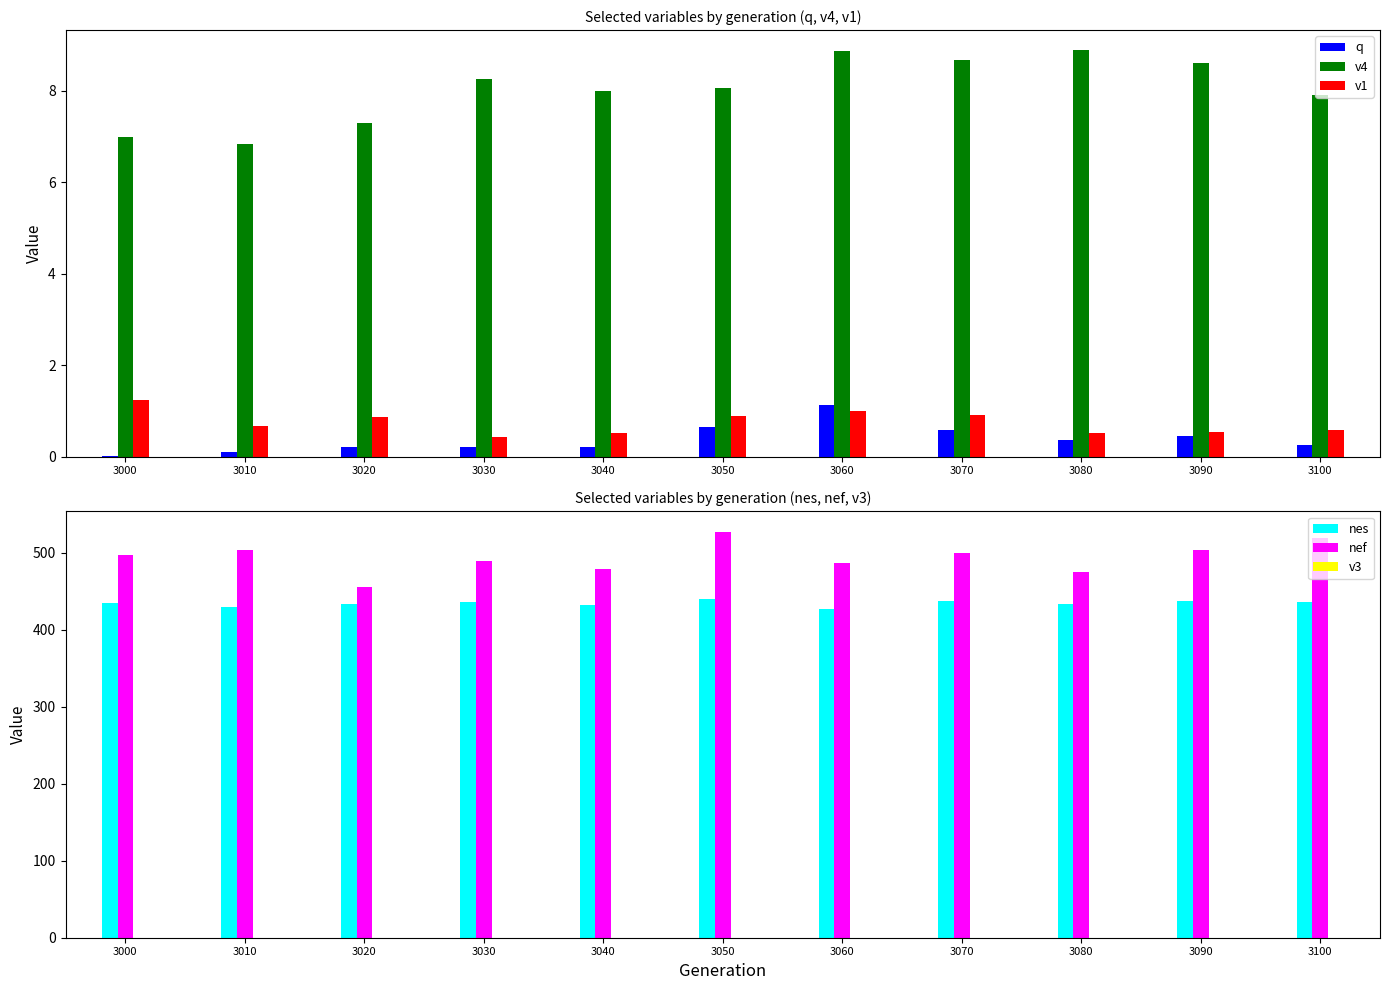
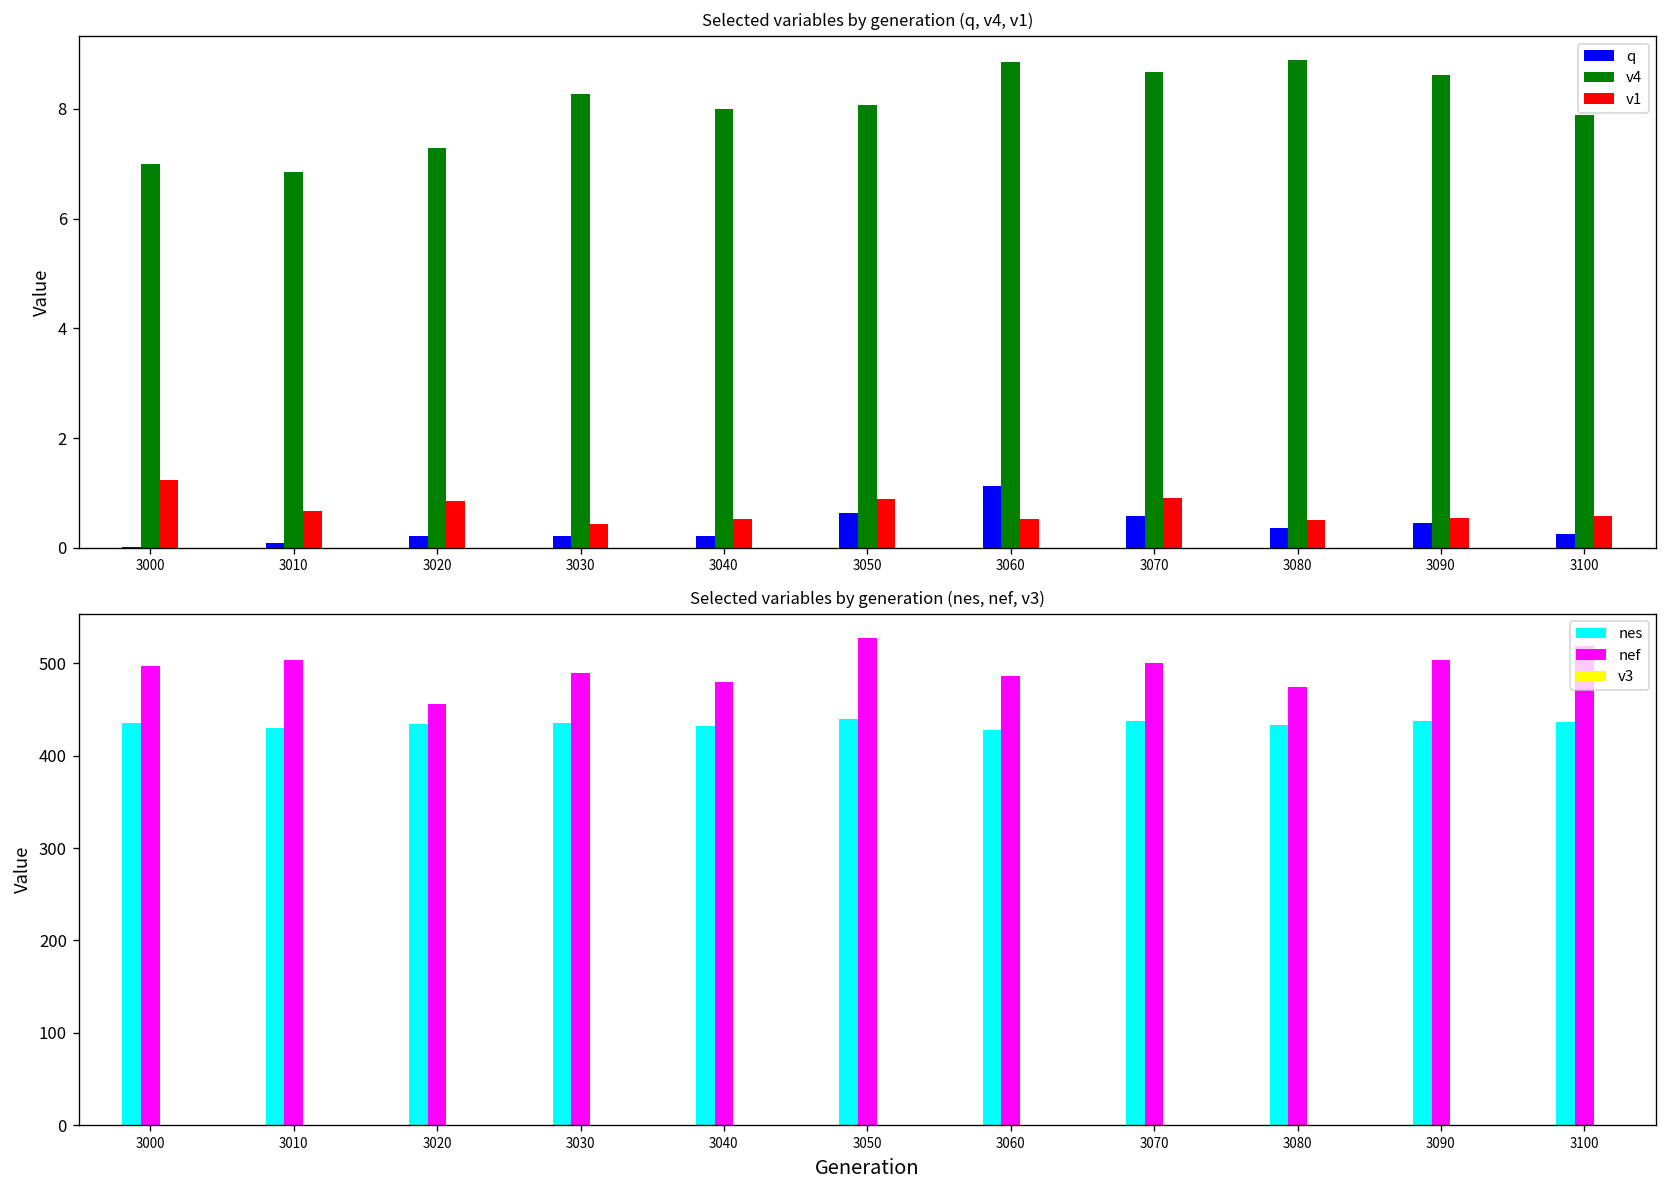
  {
    "Selected variables by generation (q, v4, v1)": {
      "q": {
        "3010": 0.1,
        "3020": 0.2,
        "3030": 0.2,
        "3040": 0.2,
        "3050": 0.6,
        "3060": 1.1,
        "3070": 0.6,
        "3080": 0.4,
        "3090": 0.5,
        "3100": 0.3
      },
      "v4": {
        "3000": 7.0,
        "3010": 6.8,
        "3020": 7.3,
        "3030": 8.3,
        "3040": 8.0,
        "3050": 8.1,
        "3060": 8.9,
        "3070": 8.7,
        "3080": 8.9,
        "3090": 8.6
      },
      "v1": {
        "3000": 1.2,
        "3010": 0.7,
        "3020": 0.9,
        "3030": 0.4,
        "3040": 0.5,
        "3050": 0.9,
-       "3060": 1.0,
+       "3060": 0.5,
        "3070": 0.9,
        "3080": 0.5,
        "3090": 0.5,
        "3100": 0.6
      }
    },
    "Selected variables by generation (nes, nef, v3)": {
      "nes": {
        "3000": 430,
        "3010": 430,
        "3020": 430,
        "3030": 440,
        "3040": 430,
        "3050": 440,
        "3060": 430,
        "3070": 440,
        "3080": 430,
        "3090": 440,
        "3100": 440
      },
      "nef": {
        "3000": 500,
        "3010": 500,
        "3020": 460,
        "3030": 490,
        "3040": 480,
        "3050": 530,
        "3060": 490,
        "3070": 500,
        "3080": 470,
        "3090": 500
      },
      "v3": {
        "3000": 0,
        "3040": 0,
        "3060": 0,
        "3070": 0
      }
    }
  }
